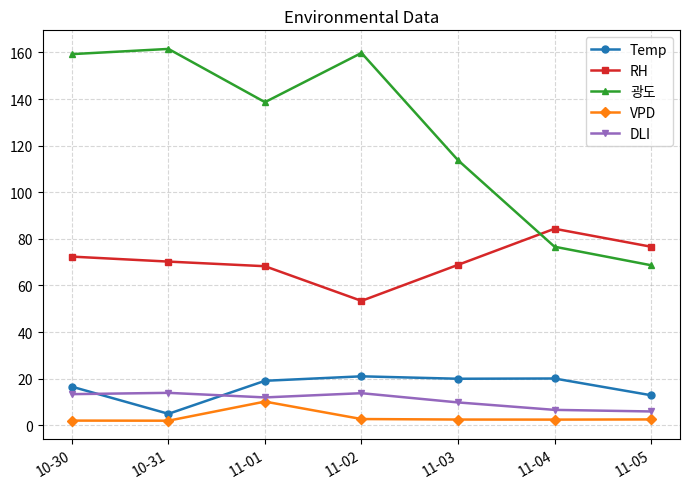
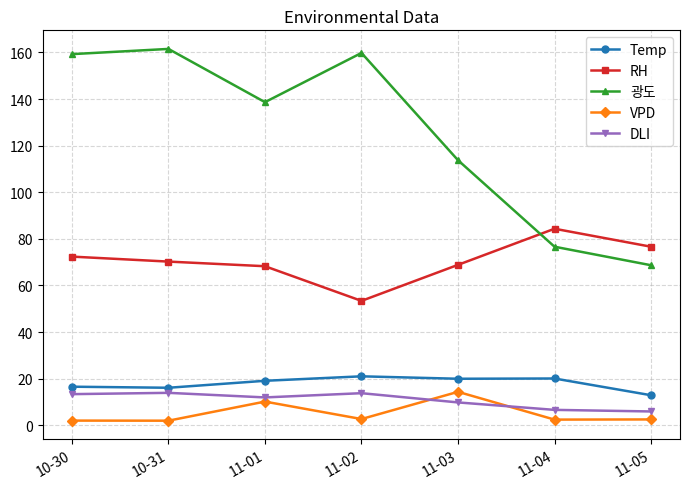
  {
    "Temp": {
      "10-30": 17,
-     "10-31": 5,
+     "10-31": 16,
      "11-01": 19,
      "11-02": 21,
      "11-03": 20,
      "11-04": 20,
      "11-05": 13
    },
    "RH": {
      "10-30": 72,
      "10-31": 70,
      "11-01": 68,
      "11-02": 53,
      "11-03": 69,
      "11-04": 84,
      "11-05": 77
    },
    "광도": {
      "10-30": 159,
      "10-31": 162,
      "11-01": 139,
      "11-02": 160,
      "11-03": 114,
      "11-04": 77,
      "11-05": 69
    },
    "VPD": {
      "10-30": 2,
      "10-31": 2,
      "11-01": 10,
      "11-02": 3,
-     "11-03": 2,
+     "11-03": 14,
      "11-04": 2,
      "11-05": 2
    },
    "DLI": {
      "10-30": 13,
      "10-31": 14,
      "11-01": 12,
      "11-02": 14,
      "11-03": 10,
      "11-04": 7,
      "11-05": 6
    }
  }
